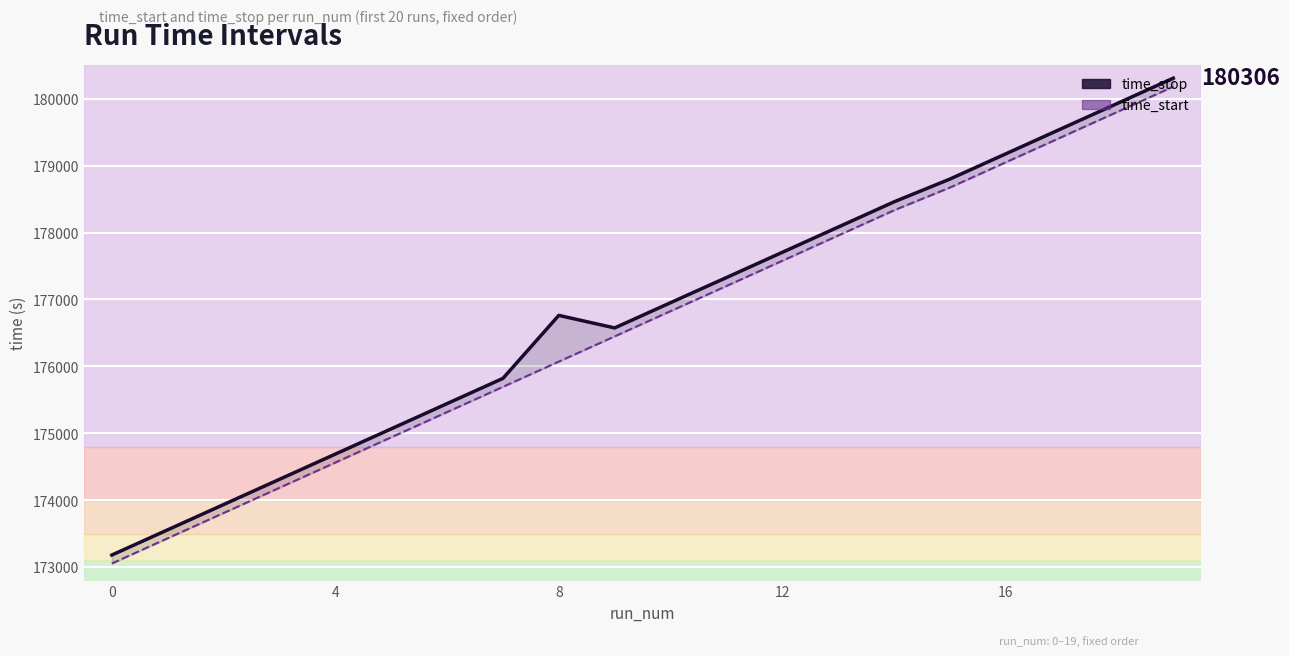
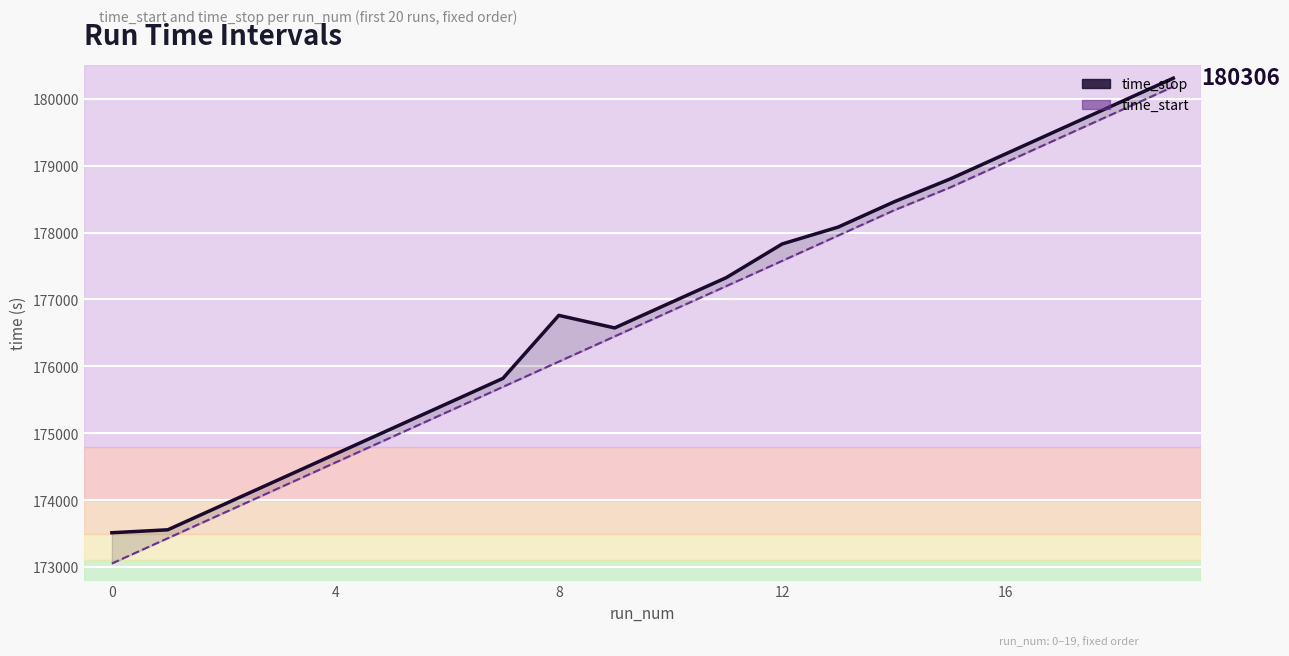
  {
    "time_stop": {
-     "0": 173200,
+     "0": 173500,
      "4": 174700,
      "8": 176800,
-     "12": 177700,
+     "12": 177800,
      "16": 179200
    }
  }
